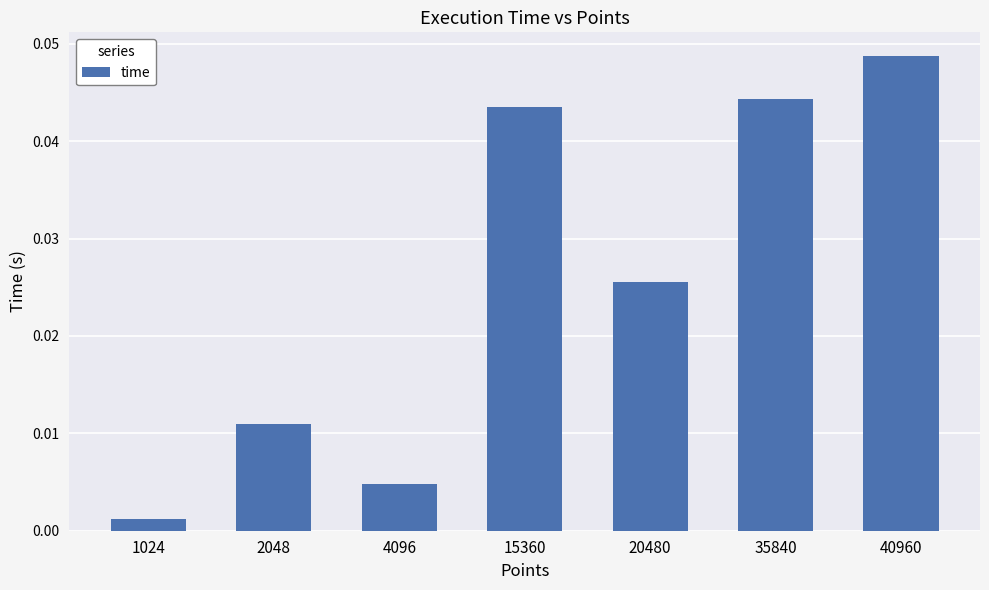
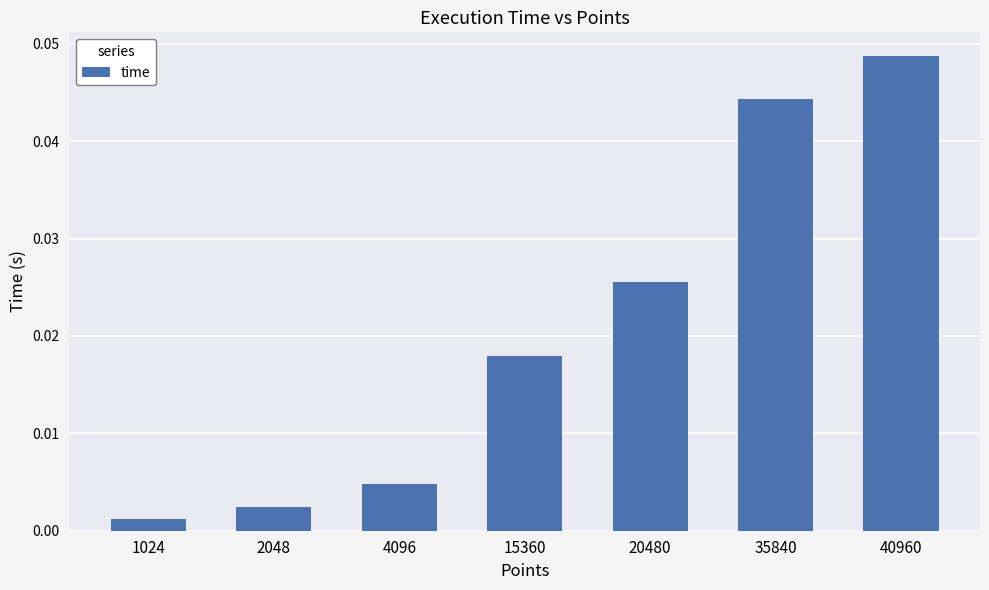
  {
    "1024": 0.001,
-   "2048": 0.011,
+   "2048": 0.002,
    "4096": 0.005,
-   "15360": 0.043,
+   "15360": 0.018,
    "20480": 0.026,
    "35840": 0.044,
    "40960": 0.049
  }
